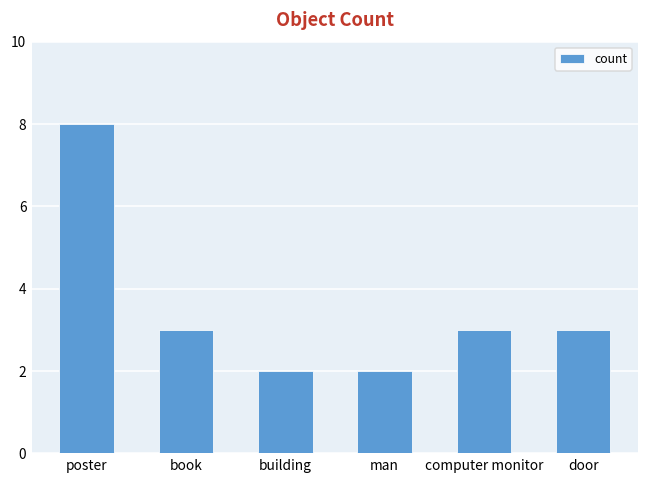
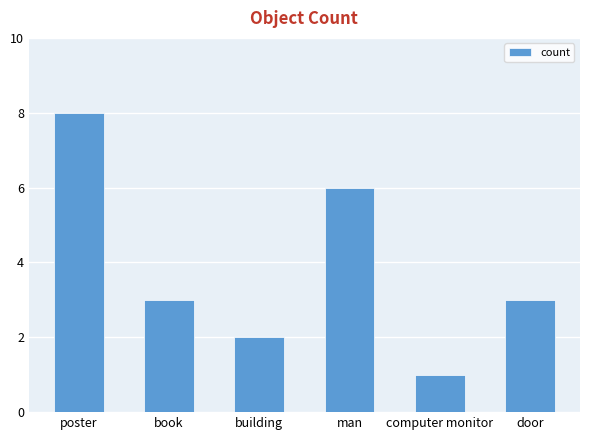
  {
    "poster": 8,
    "book": 3,
    "building": 2,
-   "man": 2,
-   "computer monitor": 3,
+   "man": 6,
+   "computer monitor": 1,
    "door": 3
  }
